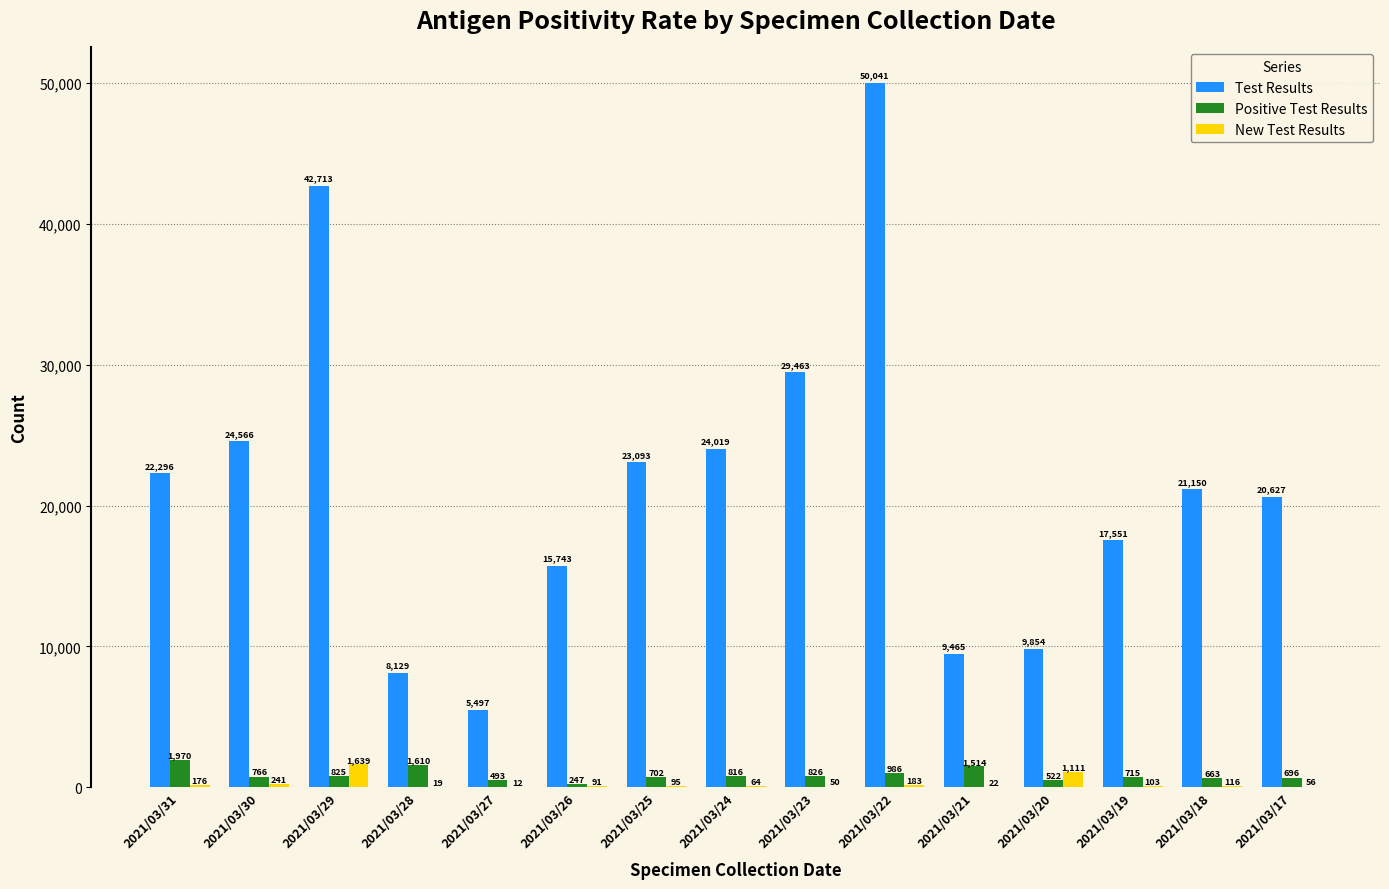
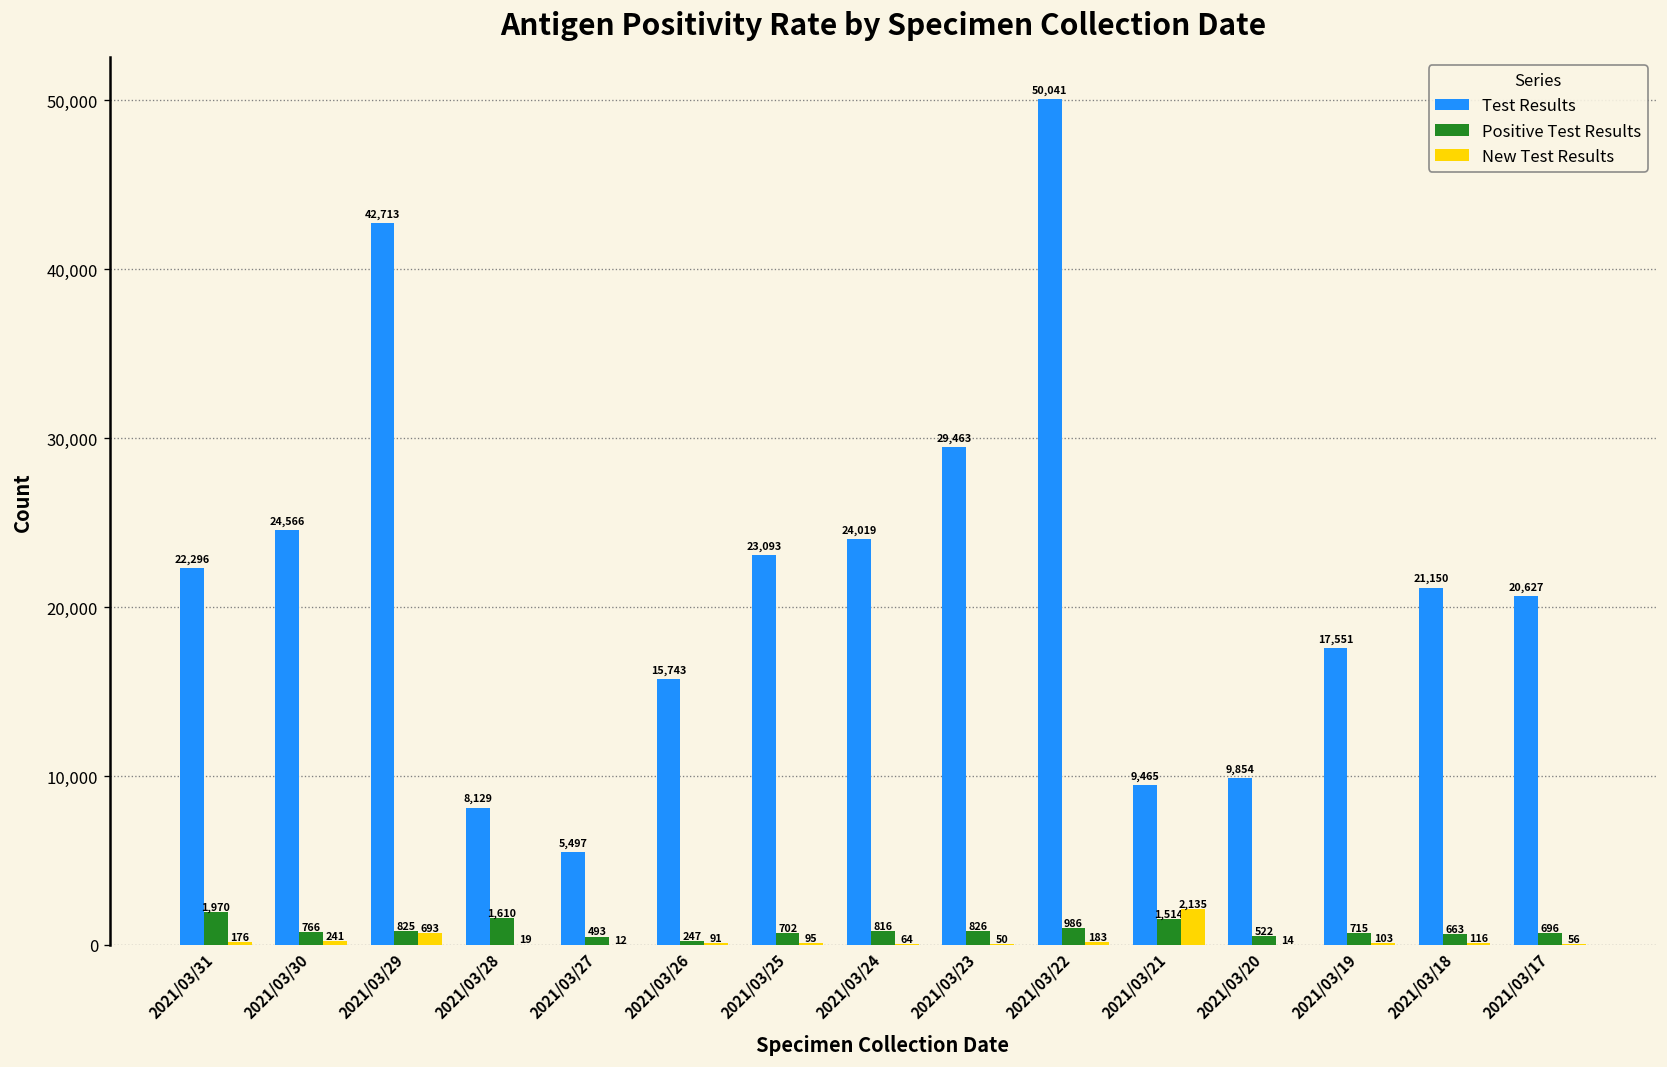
  {
    "Test Results": {
      "2021/03/31": "22,296",
      "2021/03/30": "24,566",
      "2021/03/29": "42,713",
      "2021/03/28": "8,129",
      "2021/03/27": "5,497",
      "2021/03/26": "15,743",
      "2021/03/25": "23,093",
      "2021/03/24": "24,019",
      "2021/03/23": "29,463",
      "2021/03/22": "50,041",
      "2021/03/21": "9,465",
      "2021/03/20": "9,854",
      "2021/03/19": "17,551",
      "2021/03/18": "21,150",
      "2021/03/17": "20,627"
    },
    "Positive Test Results": {
      "2021/03/31": "1,970",
      "2021/03/30": "766",
      "2021/03/29": "825",
      "2021/03/28": "1,610",
      "2021/03/27": "493",
      "2021/03/26": "247",
      "2021/03/25": "702",
      "2021/03/24": "816",
      "2021/03/23": "826",
      "2021/03/22": "986",
      "2021/03/21": "1,514",
      "2021/03/20": "522",
      "2021/03/19": "715",
      "2021/03/18": "663",
      "2021/03/17": "696"
    },
    "New Test Results": {
      "2021/03/31": "176",
      "2021/03/30": "241",
-     "2021/03/29": "1,639",
+     "2021/03/29": "693",
      "2021/03/28": "19",
      "2021/03/27": "12",
      "2021/03/26": "91",
      "2021/03/25": "95",
      "2021/03/24": "64",
      "2021/03/23": "50",
      "2021/03/22": "183",
-     "2021/03/21": "22",
-     "2021/03/20": "1,111",
+     "2021/03/21": "2,135",
+     "2021/03/20": "14",
      "2021/03/19": "103",
      "2021/03/18": "116",
      "2021/03/17": "56"
    }
  }
